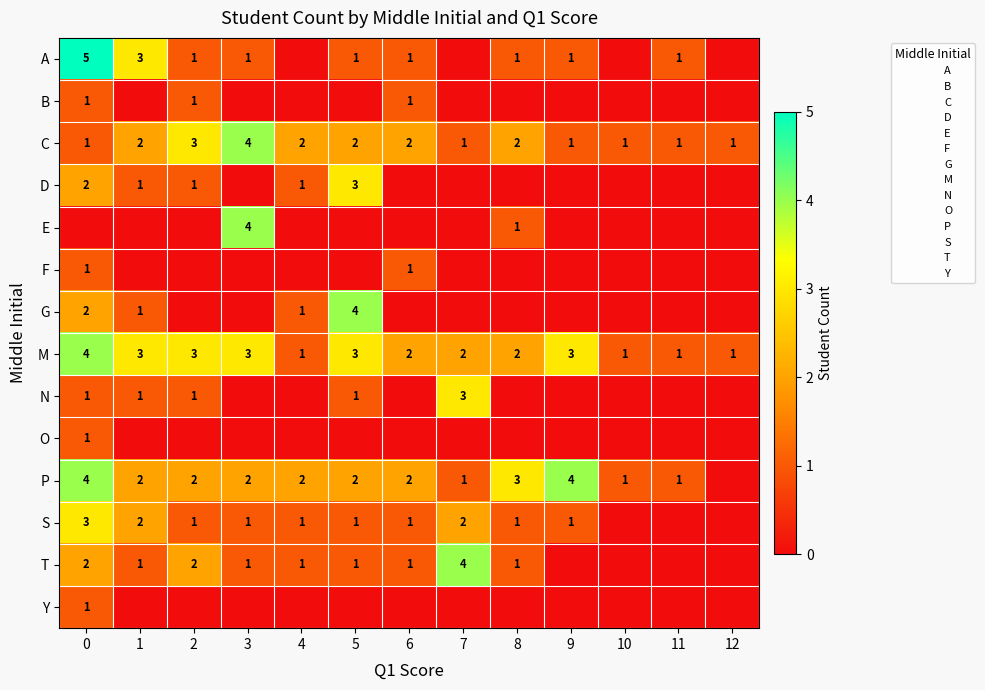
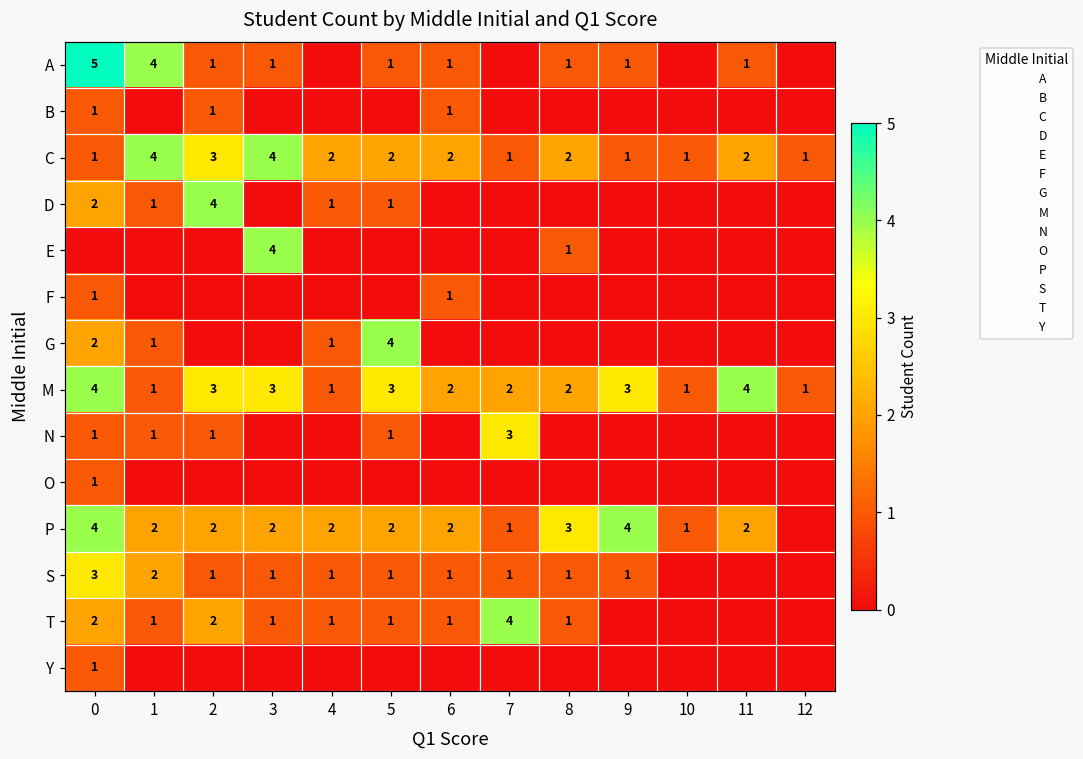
  {
    "A": {
      "0": 5,
-     "1": 3,
+     "1": 4,
      "2": 1,
      "3": 1,
      "5": 1,
      "6": 1,
      "8": 1,
      "9": 1,
      "11": 1
    },
    "B": {
      "0": 1,
      "2": 1,
      "6": 1
    },
    "C": {
      "0": 1,
-     "1": 2,
+     "1": 4,
      "2": 3,
      "3": 4,
      "4": 2,
      "5": 2,
      "6": 2,
      "7": 1,
      "8": 2,
      "9": 1,
      "10": 1,
-     "11": 1,
+     "11": 2,
      "12": 1
    },
    "D": {
      "0": 2,
      "1": 1,
-     "2": 1,
+     "2": 4,
      "4": 1,
-     "5": 3
+     "5": 1
    },
    "E": {
      "3": 4,
      "8": 1
    },
    "F": {
      "0": 1,
      "6": 1
    },
    "G": {
      "0": 2,
      "1": 1,
      "4": 1,
      "5": 4
    },
    "M": {
      "0": 4,
-     "1": 3,
+     "1": 1,
      "2": 3,
      "3": 3,
      "4": 1,
      "5": 3,
      "6": 2,
      "7": 2,
      "8": 2,
      "9": 3,
      "10": 1,
-     "11": 1,
+     "11": 4,
      "12": 1
    },
    "N": {
      "0": 1,
      "1": 1,
      "2": 1,
      "5": 1,
      "7": 3
    },
    "O": {
      "0": 1
    },
    "P": {
      "0": 4,
      "1": 2,
      "2": 2,
      "3": 2,
      "4": 2,
      "5": 2,
      "6": 2,
      "7": 1,
      "8": 3,
      "9": 4,
      "10": 1,
-     "11": 1
+     "11": 2
    },
    "S": {
      "0": 3,
      "1": 2,
      "2": 1,
      "3": 1,
      "4": 1,
      "5": 1,
      "6": 1,
-     "7": 2,
+     "7": 1,
      "8": 1,
      "9": 1
    },
    "T": {
      "0": 2,
      "1": 1,
      "2": 2,
      "3": 1,
      "4": 1,
      "5": 1,
      "6": 1,
      "7": 4,
      "8": 1
    },
    "Y": {
      "0": 1
    }
  }
